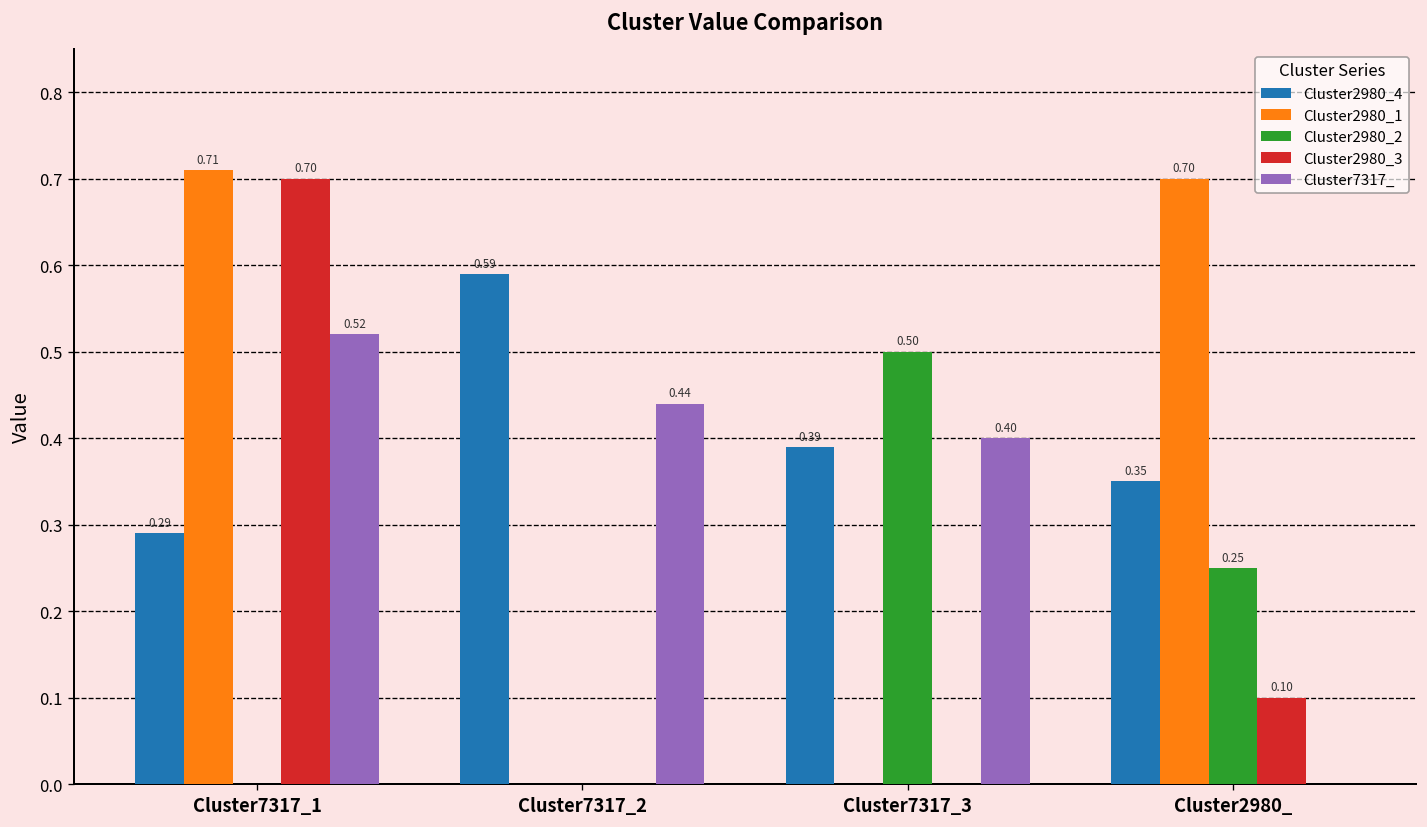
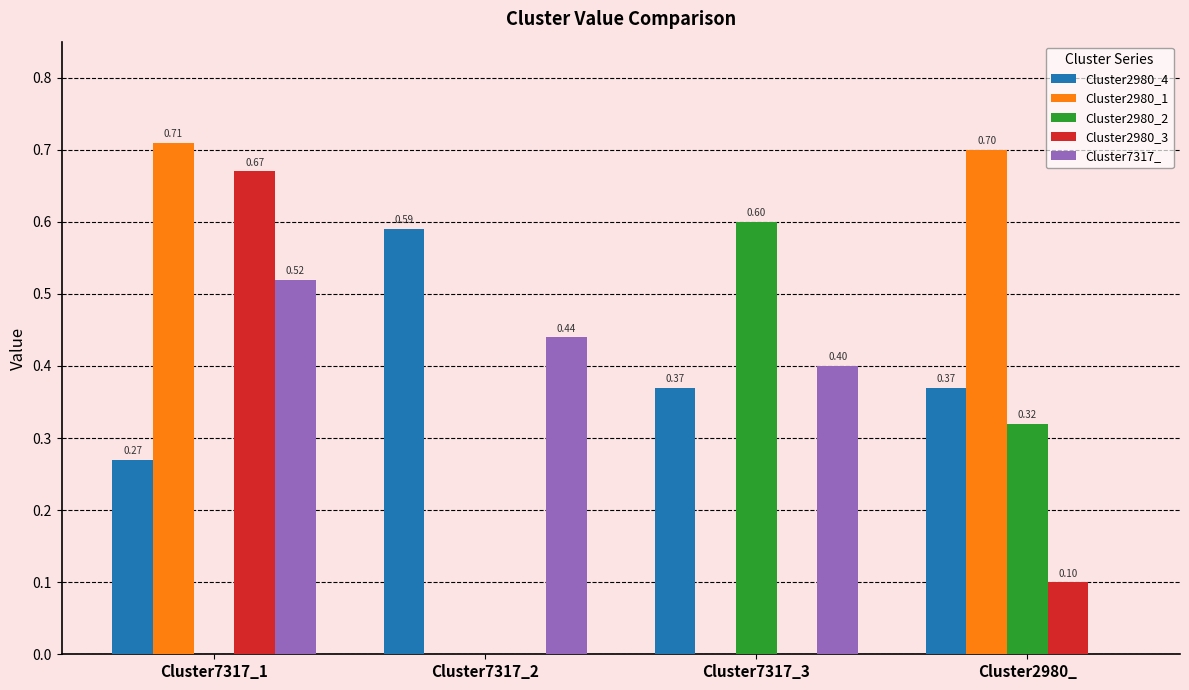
  {
    "Cluster2980_4": {
-     "Cluster7317_1": 0.29,
+     "Cluster7317_1": 0.27,
      "Cluster7317_2": 0.59,
-     "Cluster7317_3": 0.39,
-     "Cluster2980_": 0.35
+     "Cluster7317_3": 0.37,
+     "Cluster2980_": 0.37
    },
    "Cluster2980_1": {
      "Cluster7317_1": 0.71,
      "Cluster2980_": 0.70
    },
    "Cluster2980_2": {
-     "Cluster7317_3": 0.50,
-     "Cluster2980_": 0.25
+     "Cluster7317_3": 0.60,
+     "Cluster2980_": 0.32
    },
    "Cluster2980_3": {
-     "Cluster7317_1": 0.70,
+     "Cluster7317_1": 0.67,
      "Cluster2980_": 0.10
    },
    "Cluster7317_": {
      "Cluster7317_1": 0.52,
      "Cluster7317_2": 0.44,
      "Cluster7317_3": 0.40
    }
  }
